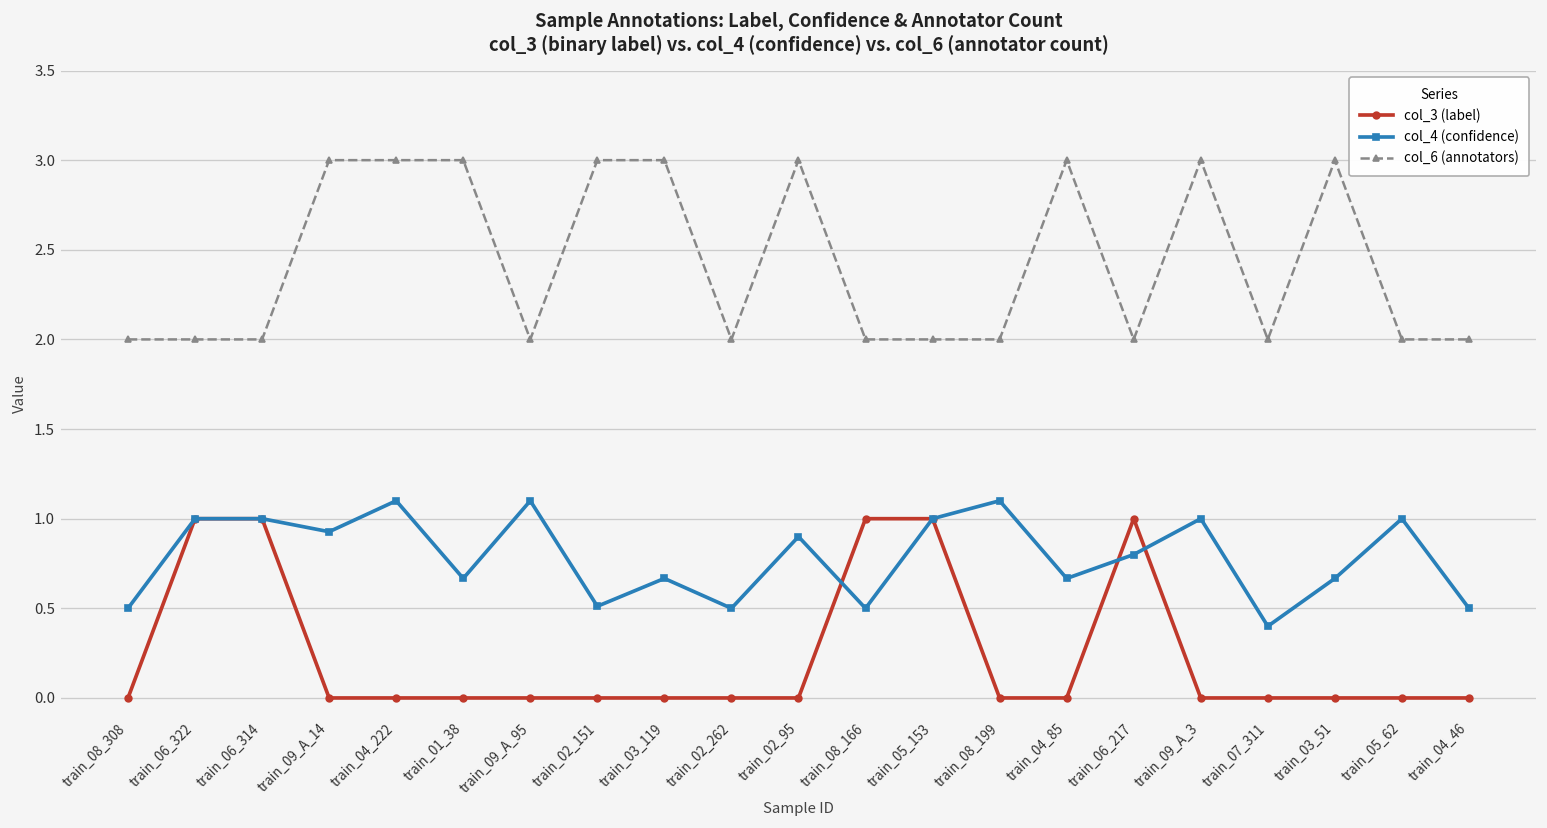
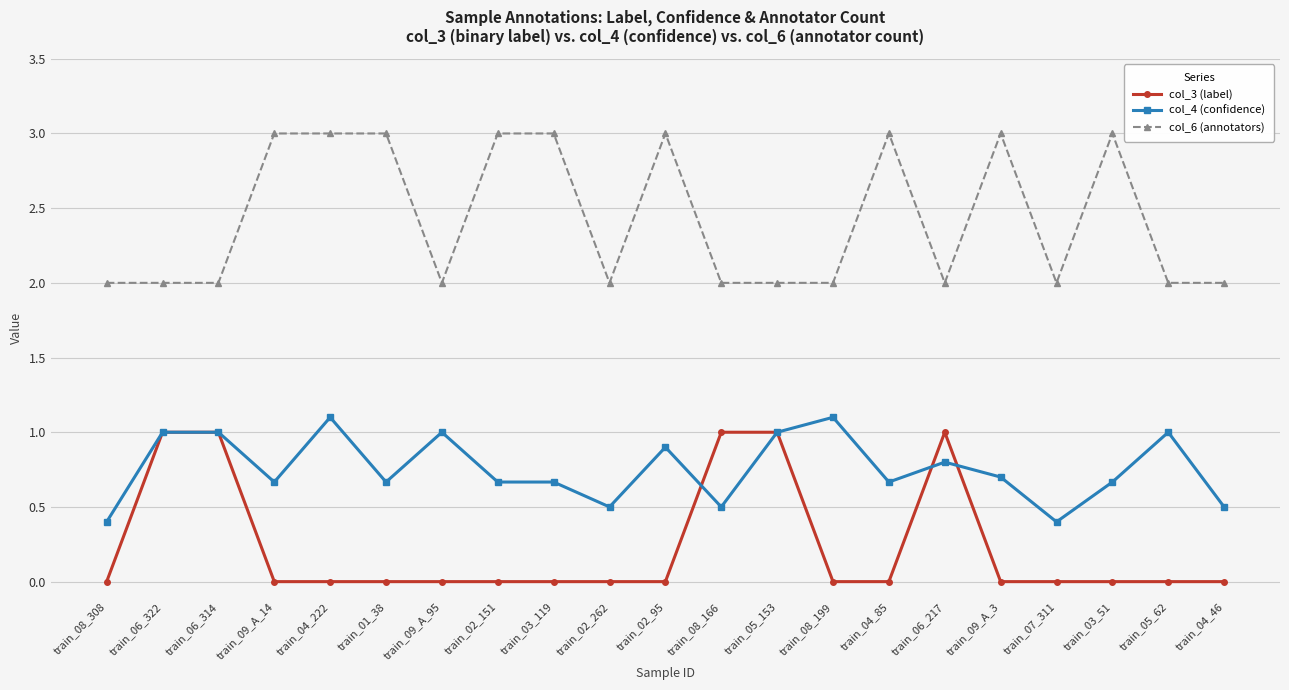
  {
    "col_3 (label)": {
      "train_08_308": 0.00,
      "train_09_A_14": 0.00,
      "train_04_222": 0.00,
      "train_01_38": 0.00,
      "train_09_A_95": 0.00,
      "train_02_151": 0.00,
      "train_03_119": 0.00,
      "train_02_262": 0.00,
      "train_02_95": 0.00,
      "train_08_166": 1.00,
      "train_08_199": 0.00,
      "train_04_85": 0.00,
      "train_06_217": 1.00,
      "train_09_A_3": 0.00,
      "train_07_311": 0.00,
      "train_03_51": 0.00,
      "train_05_62": 0.00,
      "train_04_46": 0.00
    },
    "col_4 (confidence)": {
-     "train_08_308": 0.5,
-     "train_09_A_14": 0.93,
+     "train_08_308": 0.4,
+     "train_09_A_14": 0.67,
      "train_04_222": 1.10,
      "train_01_38": 0.67,
-     "train_09_A_95": 1.1,
-     "train_02_151": 0.51,
+     "train_09_A_95": 1.0,
+     "train_02_151": 0.67,
      "train_03_119": 0.67,
      "train_02_262": 0.50,
      "train_02_95": 0.90,
      "train_08_166": 0.50,
      "train_08_199": 1.10,
      "train_04_85": 0.67,
      "train_06_217": 0.80,
-     "train_09_A_3": 1.0,
+     "train_09_A_3": 0.7,
      "train_07_311": 0.40,
      "train_03_51": 0.67,
      "train_05_62": 1.00,
      "train_04_46": 0.50
    },
    "col_6 (annotators)": {
      "train_08_308": 2.00,
      "train_06_322": 2.00,
      "train_06_314": 2.00,
      "train_09_A_14": 3.00,
      "train_04_222": 3.00,
      "train_01_38": 3.00,
      "train_09_A_95": 2.00,
      "train_02_151": 3.00,
      "train_03_119": 3.00,
      "train_02_262": 2.00,
      "train_02_95": 3.00,
      "train_08_166": 2.00,
      "train_05_153": 2.00,
      "train_08_199": 2.00,
      "train_04_85": 3.00,
      "train_06_217": 2.00,
      "train_09_A_3": 3.00,
      "train_07_311": 2.00,
      "train_03_51": 3.00,
      "train_05_62": 2.00,
      "train_04_46": 2.00
    }
  }
